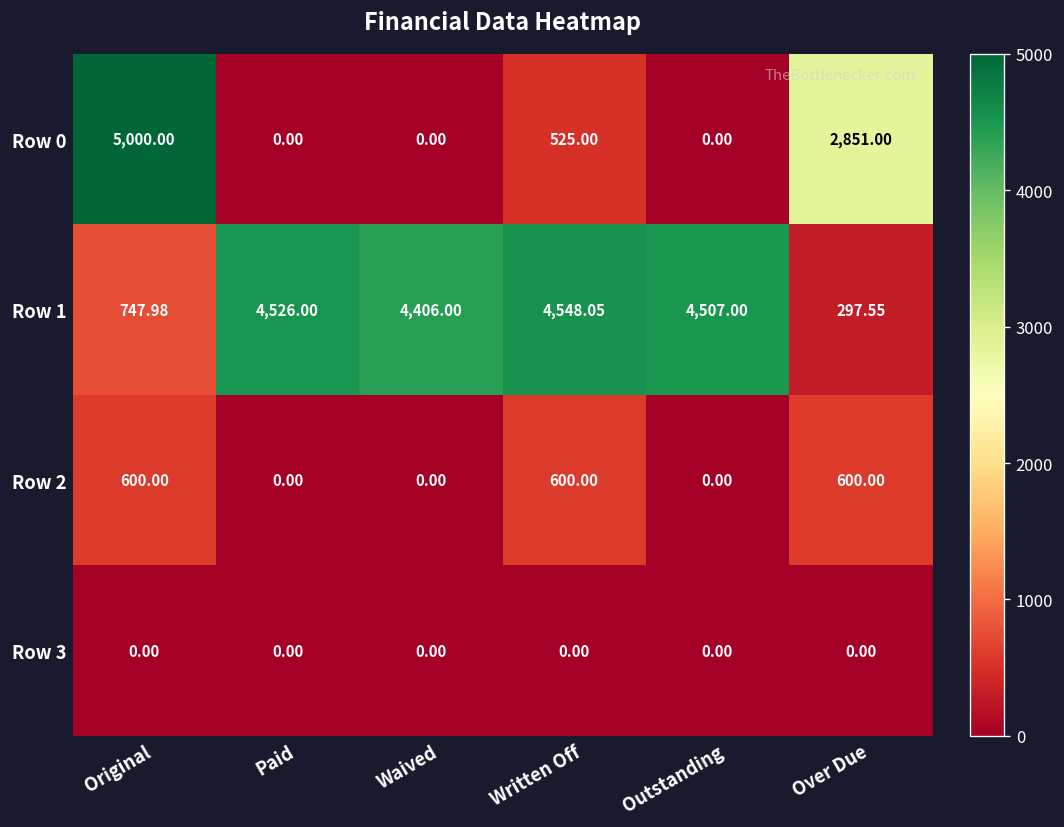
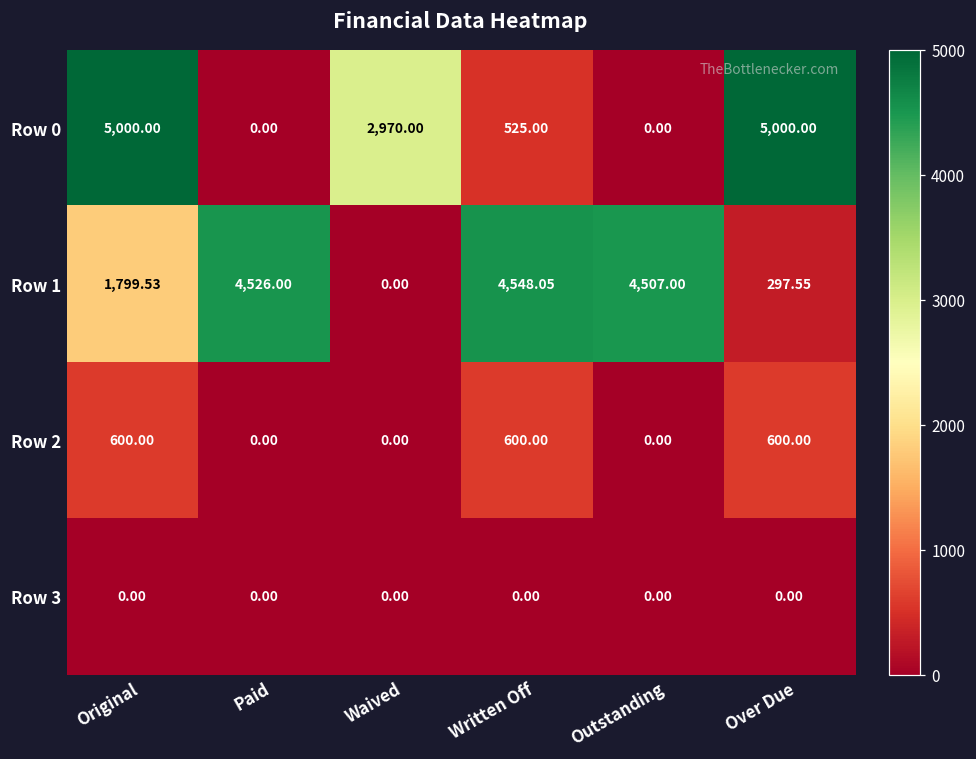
  {
    "Row 0": {
      "Original": "5,000.00",
      "Paid": "0.00",
-     "Waived": "0.00",
+     "Waived": "2,970.00",
      "Written Off": "525.00",
      "Outstanding": "0.00",
-     "Over Due": "2,851.00"
+     "Over Due": "5,000.00"
    },
    "Row 1": {
-     "Original": "747.98",
+     "Original": "1,799.53",
      "Paid": "4,526.00",
-     "Waived": "4,406.00",
+     "Waived": "0.00",
      "Written Off": "4,548.05",
      "Outstanding": "4,507.00",
      "Over Due": "297.55"
    },
    "Row 2": {
      "Original": "600.00",
      "Paid": "0.00",
      "Waived": "0.00",
      "Written Off": "600.00",
      "Outstanding": "0.00",
      "Over Due": "600.00"
    },
    "Row 3": {
      "Original": "0.00",
      "Paid": "0.00",
      "Waived": "0.00",
      "Written Off": "0.00",
      "Outstanding": "0.00",
      "Over Due": "0.00"
    }
  }
